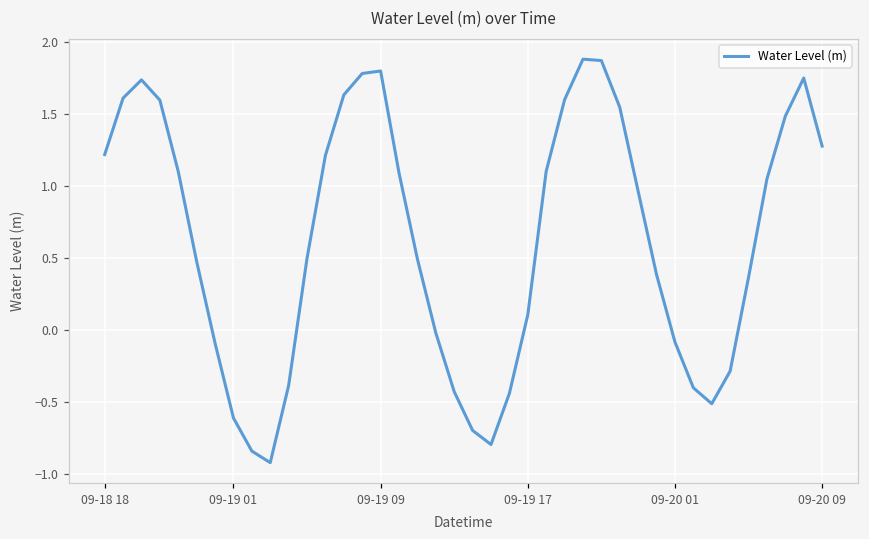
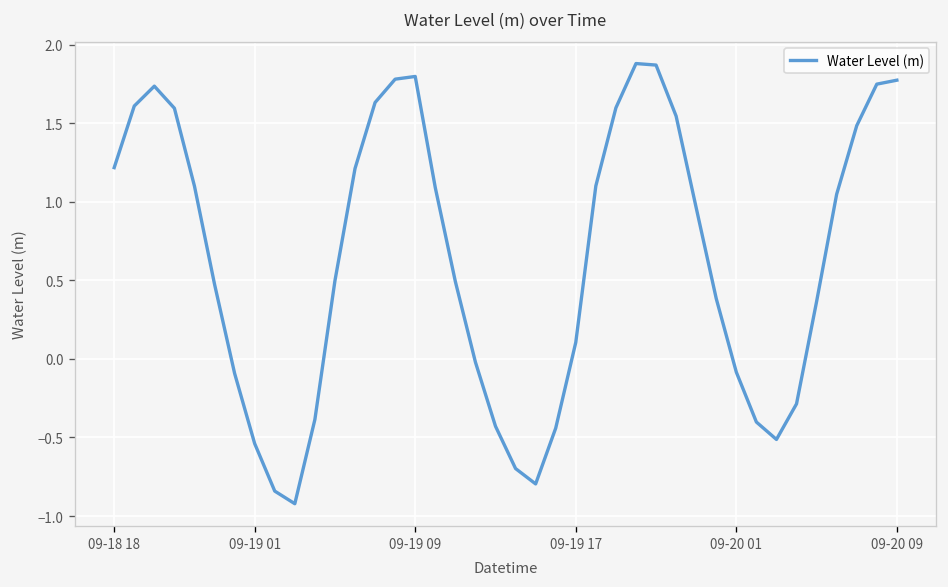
  {
    "09-18 18": 1.22,
-   "09-19 01": -0.61,
+   "09-19 01": -0.54,
    "09-19 09": 1.80,
    "09-19 17": 0.10,
    "09-20 01": -0.08,
-   "09-20 09": 1.28
+   "09-20 09": 1.77
  }
